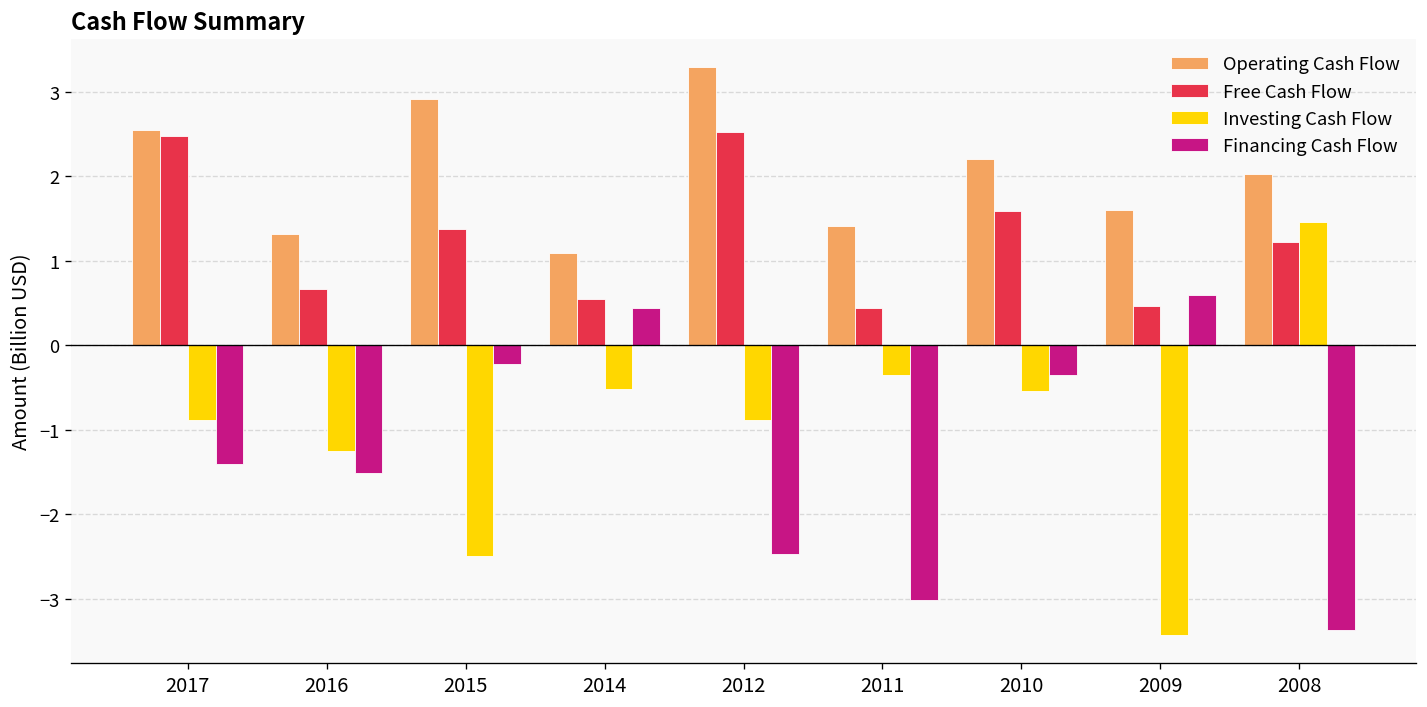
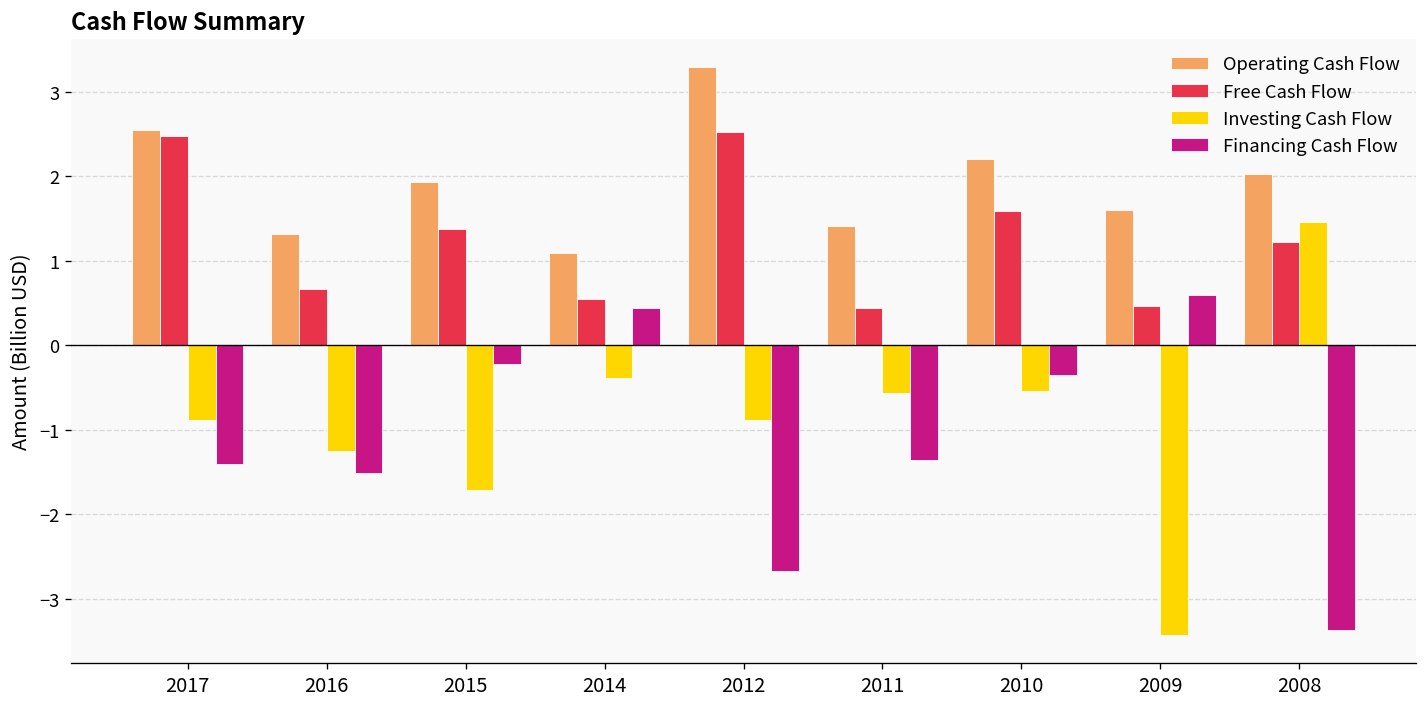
  {
    "Operating Cash Flow": {
      "2017": 2.5,
      "2016": 1.3,
-     "2015": 2.9,
+     "2015": 1.9,
      "2014": 1.1,
      "2012": 3.3,
      "2011": 1.4,
      "2010": 2.2,
      "2009": 1.6,
      "2008": 2.0
    },
    "Free Cash Flow": {
      "2017": 2.5,
      "2016": 0.7,
      "2015": 1.4,
      "2014": 0.5,
      "2012": 2.5,
      "2011": 0.4,
      "2010": 1.6,
      "2009": 0.5,
      "2008": 1.2
    },
    "Investing Cash Flow": {
      "2017": -0.9,
      "2016": -1.3,
-     "2015": -2.5,
-     "2014": -0.5,
+     "2015": -1.7,
+     "2014": -0.4,
      "2012": -0.9,
-     "2011": -0.4,
+     "2011": -0.6,
      "2010": -0.5,
      "2009": -3.4,
      "2008": 1.5
    },
    "Financing Cash Flow": {
      "2017": -1.4,
      "2016": -1.5,
      "2015": -0.2,
      "2014": 0.4,
-     "2012": -2.5,
-     "2011": -3.0,
+     "2012": -2.7,
+     "2011": -1.4,
      "2010": -0.3,
      "2009": 0.6,
      "2008": -3.4
    }
  }
